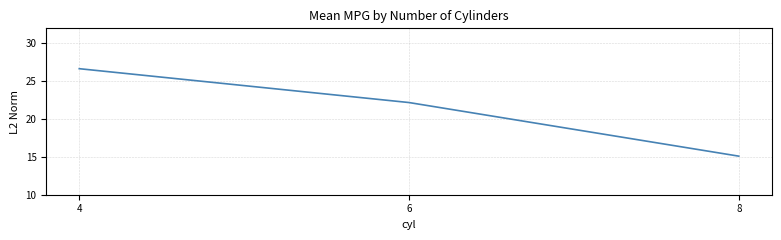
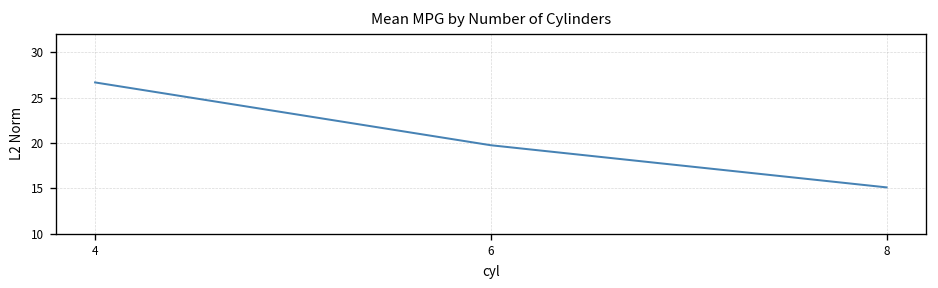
  {
    "4": 27,
-   "6": 22,
+   "6": 20,
    "8": 15
  }
